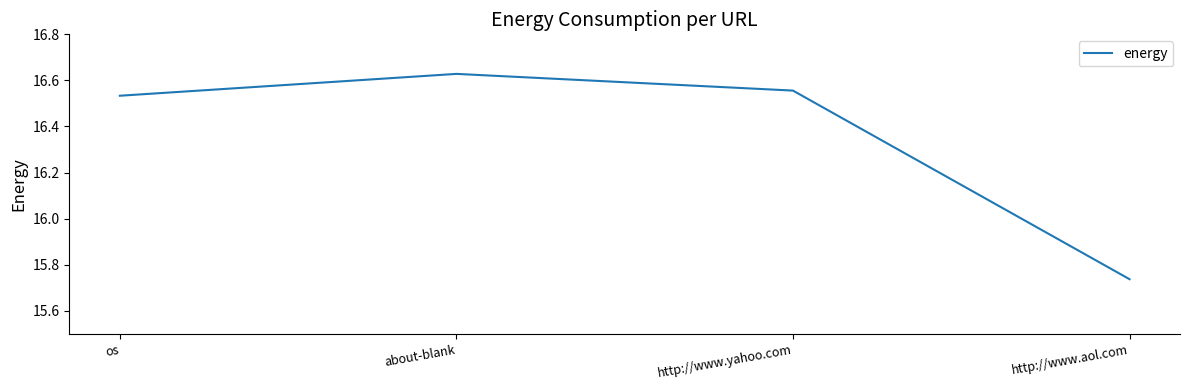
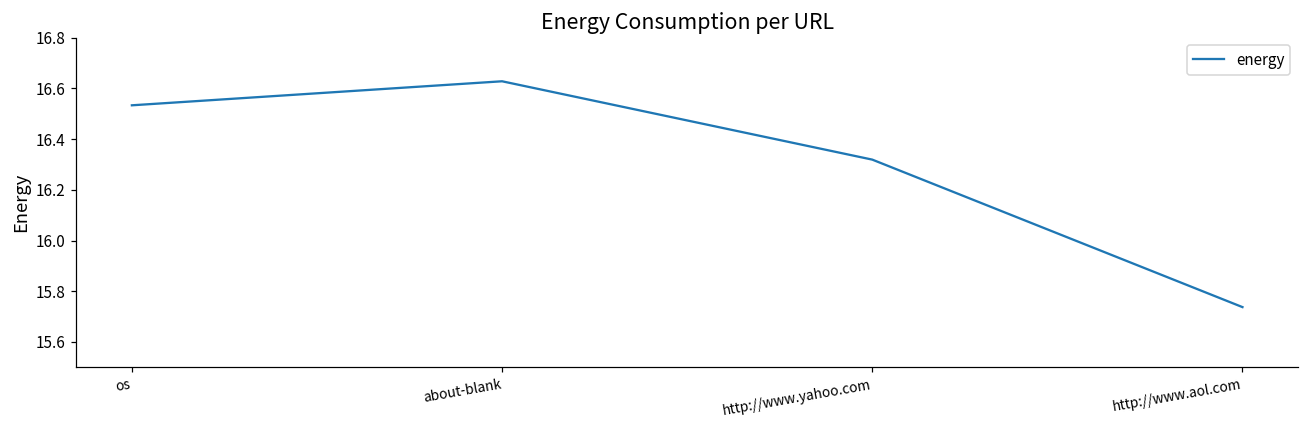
  {
    "os": 16.53,
    "about-blank": 16.63,
-   "http://www.yahoo.com": 16.56,
+   "http://www.yahoo.com": 16.32,
    "http://www.aol.com": 15.74
  }
